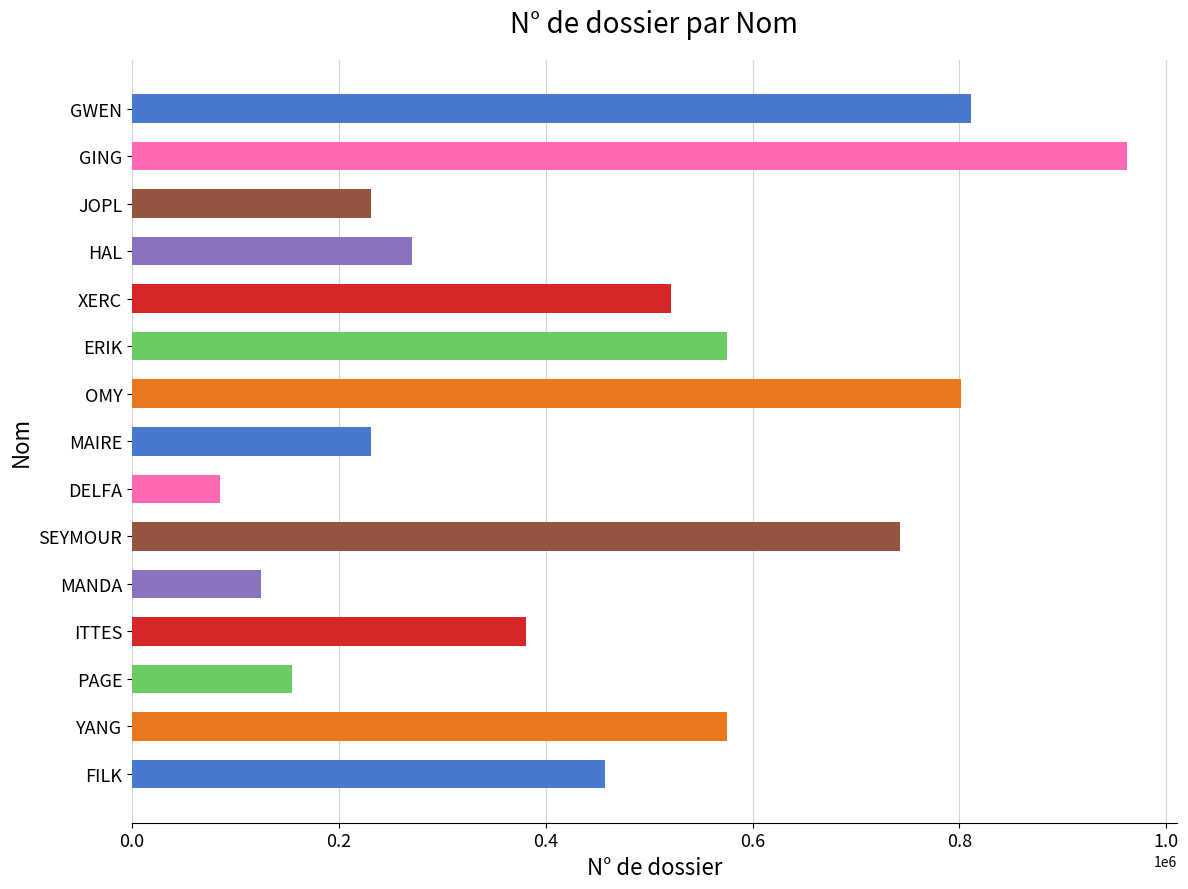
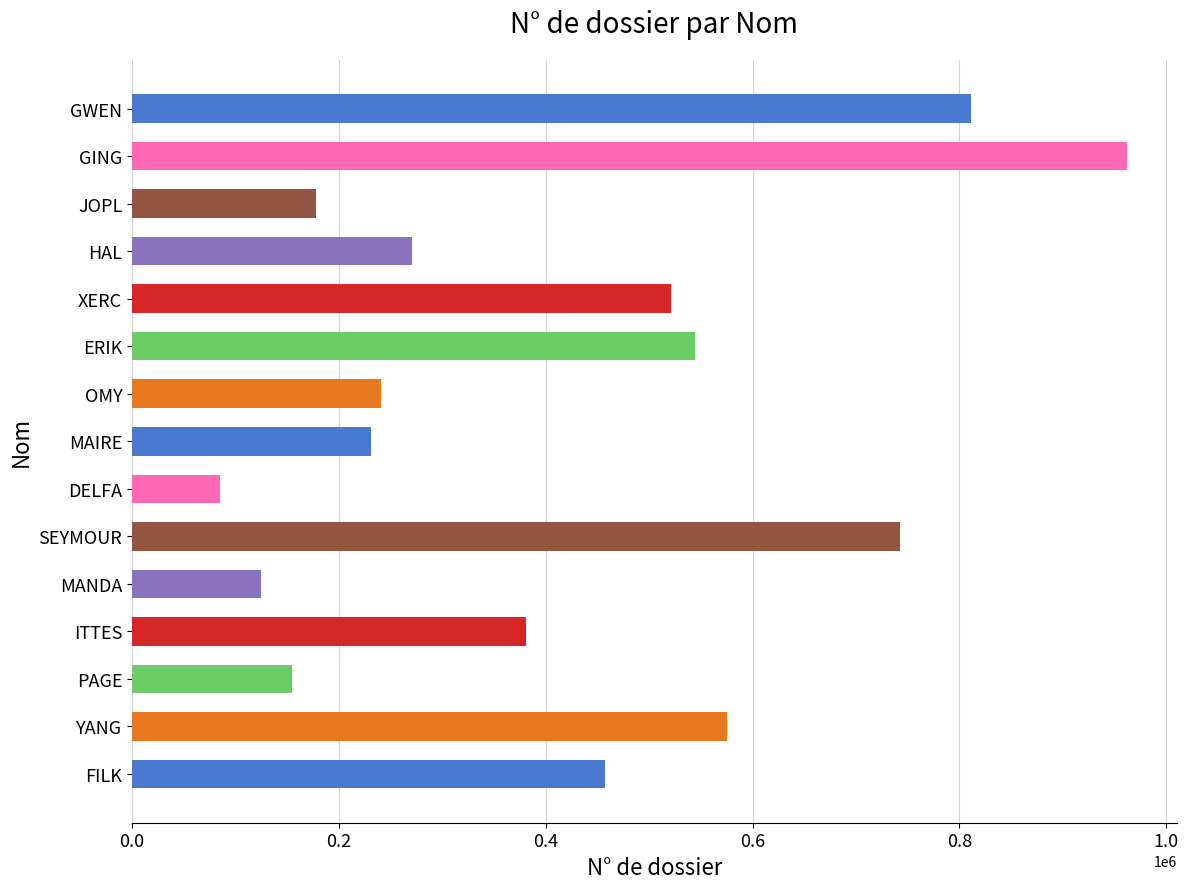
  {
    "GWEN": 811000,
    "GING": 962000,
-   "JOPL": 231000,
+   "JOPL": 178000,
    "HAL": 271000,
    "XERC": 521000,
-   "ERIK": 576000,
-   "OMY": 801000,
+   "ERIK": 544000,
+   "OMY": 241000,
    "MAIRE": 231000,
    "DELFA": 85000,
    "SEYMOUR": 742000,
    "MANDA": 125000,
    "ITTES": 381000,
    "PAGE": 154000,
    "YANG": 575000,
    "FILK": 457000
  }
